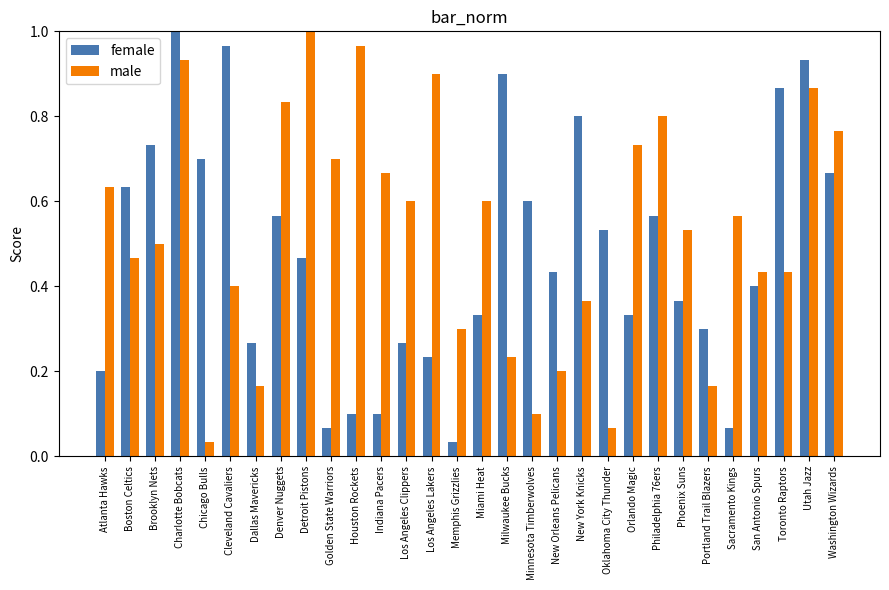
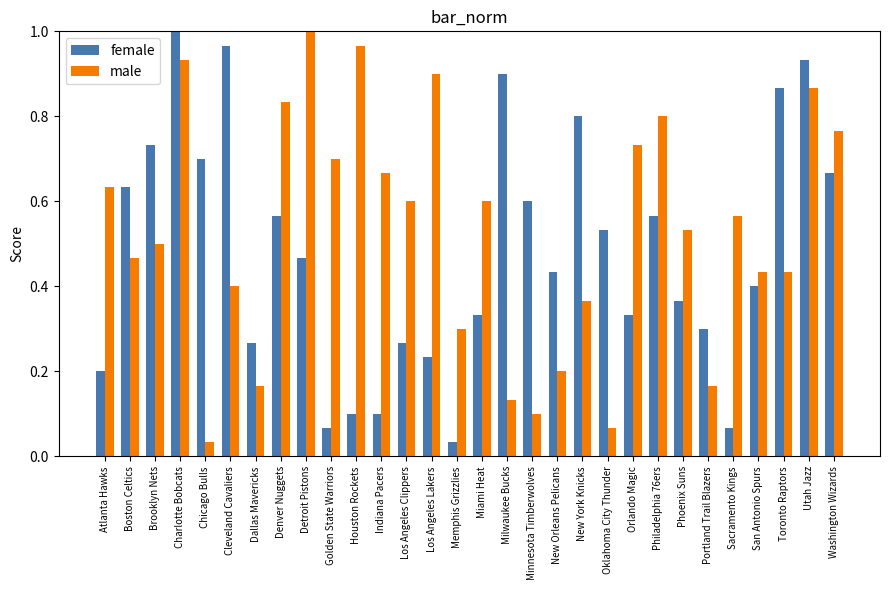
  {
    "female": {
      "Atlanta Hawks": 0.20,
      "Boston Celtics": 0.63,
      "Brooklyn Nets": 0.73,
      "Charlotte Bobcats": 1.00,
      "Chicago Bulls": 0.70,
      "Cleveland Cavaliers": 0.97,
      "Dallas Mavericks": 0.27,
      "Denver Nuggets": 0.57,
      "Detroit Pistons": 0.47,
      "Golden State Warriors": 0.07,
      "Houston Rockets": 0.10,
      "Indiana Pacers": 0.10,
      "Los Angeles Clippers": 0.27,
      "Los Angeles Lakers": 0.23,
      "Memphis Grizzlies": 0.03,
      "Miami Heat": 0.33,
      "Milwaukee Bucks": 0.90,
      "Minnesota Timberwolves": 0.60,
      "New Orleans Pelicans": 0.43,
      "New York Knicks": 0.80,
      "Oklahoma City Thunder": 0.53,
      "Orlando Magic": 0.33,
      "Philadelphia 76ers": 0.57,
      "Phoenix Suns": 0.37,
      "Portland Trail Blazers": 0.30,
      "Sacramento Kings": 0.07,
      "San Antonio Spurs": 0.40,
      "Toronto Raptors": 0.87,
      "Utah Jazz": 0.93,
      "Washington Wizards": 0.67
    },
    "male": {
      "Atlanta Hawks": 0.63,
      "Boston Celtics": 0.47,
      "Brooklyn Nets": 0.50,
      "Charlotte Bobcats": 0.93,
      "Chicago Bulls": 0.03,
      "Cleveland Cavaliers": 0.40,
      "Dallas Mavericks": 0.17,
      "Denver Nuggets": 0.83,
      "Detroit Pistons": 1.00,
      "Golden State Warriors": 0.70,
      "Houston Rockets": 0.97,
      "Indiana Pacers": 0.67,
      "Los Angeles Clippers": 0.60,
      "Los Angeles Lakers": 0.90,
      "Memphis Grizzlies": 0.30,
      "Miami Heat": 0.60,
-     "Milwaukee Bucks": 0.23,
+     "Milwaukee Bucks": 0.13,
      "Minnesota Timberwolves": 0.10,
      "New Orleans Pelicans": 0.20,
      "New York Knicks": 0.37,
      "Oklahoma City Thunder": 0.07,
      "Orlando Magic": 0.73,
      "Philadelphia 76ers": 0.80,
      "Phoenix Suns": 0.53,
      "Portland Trail Blazers": 0.17,
      "Sacramento Kings": 0.57,
      "San Antonio Spurs": 0.43,
      "Toronto Raptors": 0.43,
      "Utah Jazz": 0.87,
      "Washington Wizards": 0.77
    }
  }
